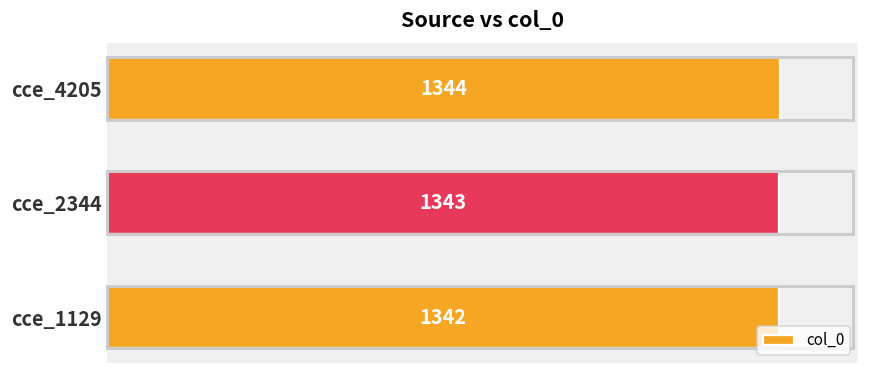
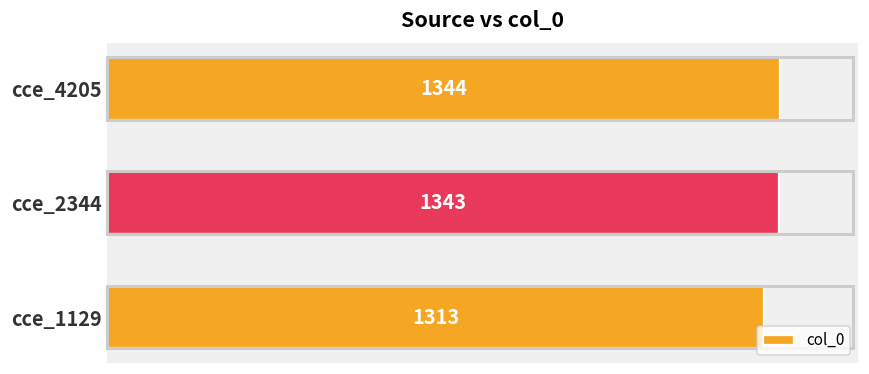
  {
    "cce_4205": 1344,
    "cce_2344": 1343,
-   "cce_1129": 1342
+   "cce_1129": 1313
  }
